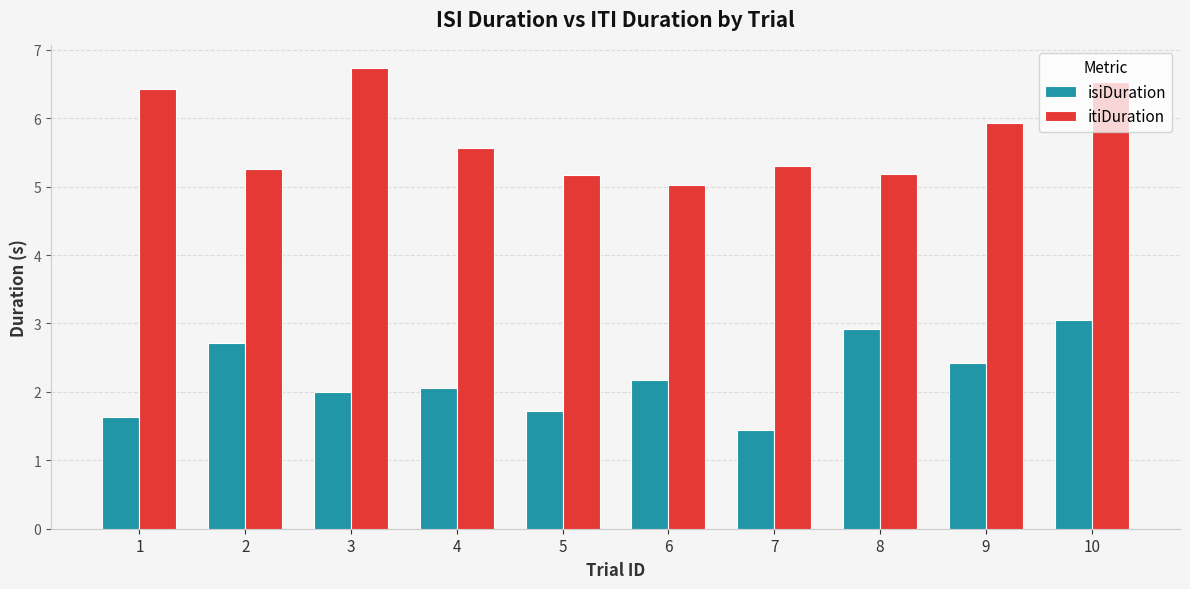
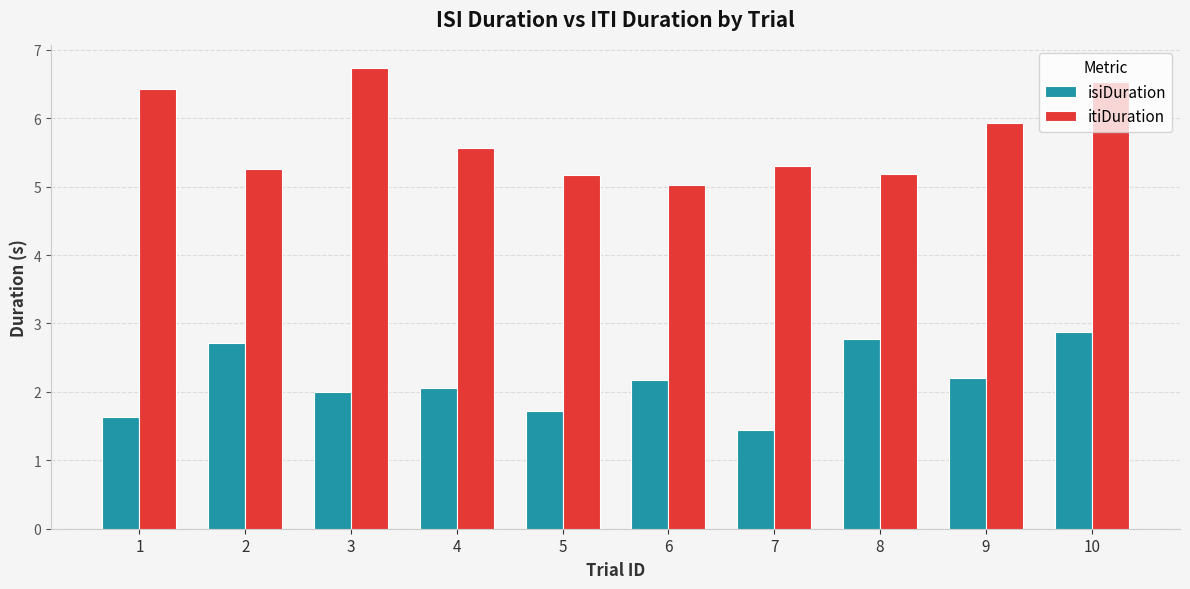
  {
    "isiDuration": {
      "1": 1.6,
      "2": 2.7,
      "3": 2.0,
      "4": 2.1,
      "5": 1.7,
      "6": 2.2,
      "7": 1.4,
-     "8": 2.9,
-     "9": 2.4,
-     "10": 3.0
+     "8": 2.8,
+     "9": 2.2,
+     "10": 2.9
    },
    "itiDuration": {
      "1": 6.4,
      "2": 5.3,
      "3": 6.7,
      "4": 5.6,
      "5": 5.2,
      "6": 5.0,
      "7": 5.3,
      "8": 5.2,
      "9": 5.9
    }
  }
